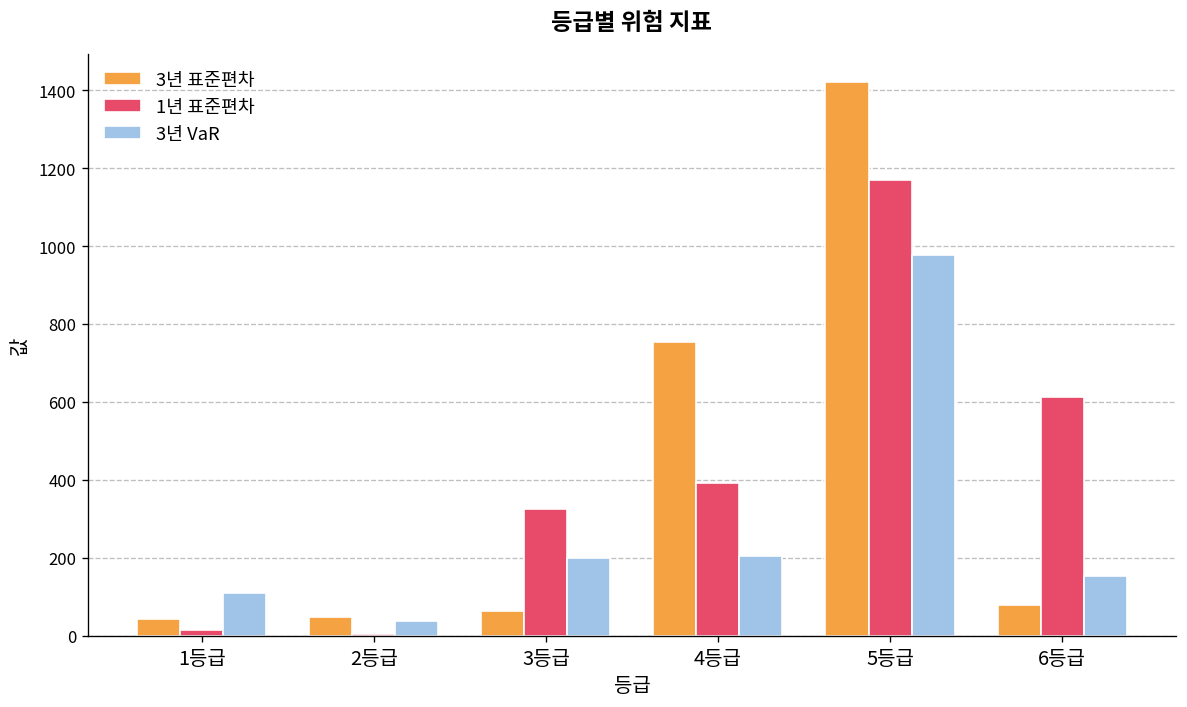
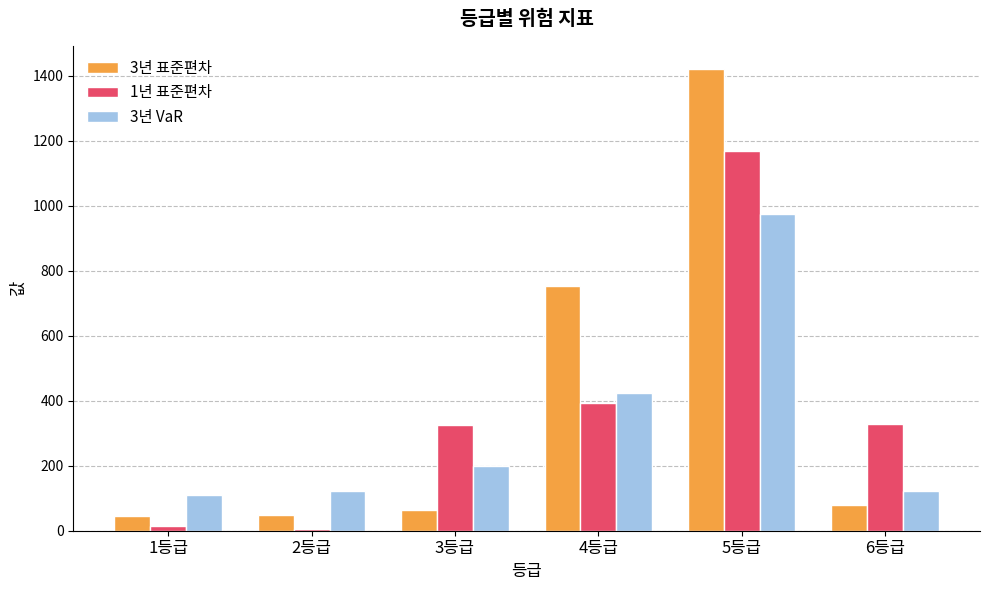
  {
    "3년 표준편차": {
      "1등급": 40,
      "2등급": 50,
      "3등급": 60,
      "4등급": 750,
      "5등급": 1420,
      "6등급": 80
    },
    "1년 표준편차": {
      "1등급": 20,
      "3등급": 330,
      "4등급": 390,
      "5등급": 1170,
-     "6등급": 610
+     "6등급": 330
    },
    "3년 VaR": {
      "1등급": 110,
-     "2등급": 40,
+     "2등급": 120,
      "3등급": 200,
-     "4등급": 210,
+     "4등급": 420,
      "5등급": 980,
-     "6등급": 150
+     "6등급": 120
    }
  }
